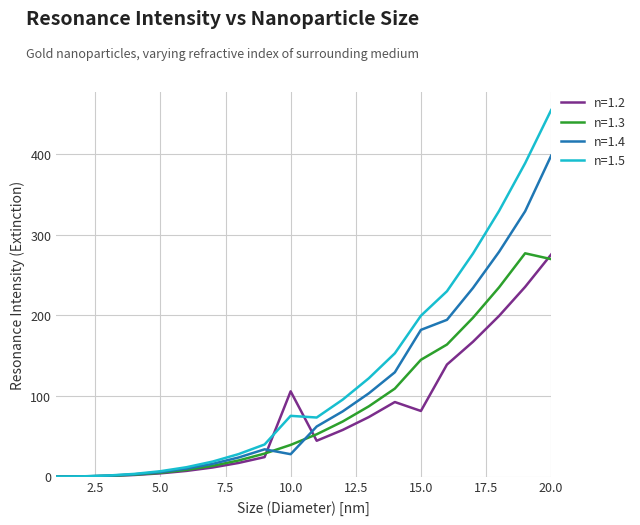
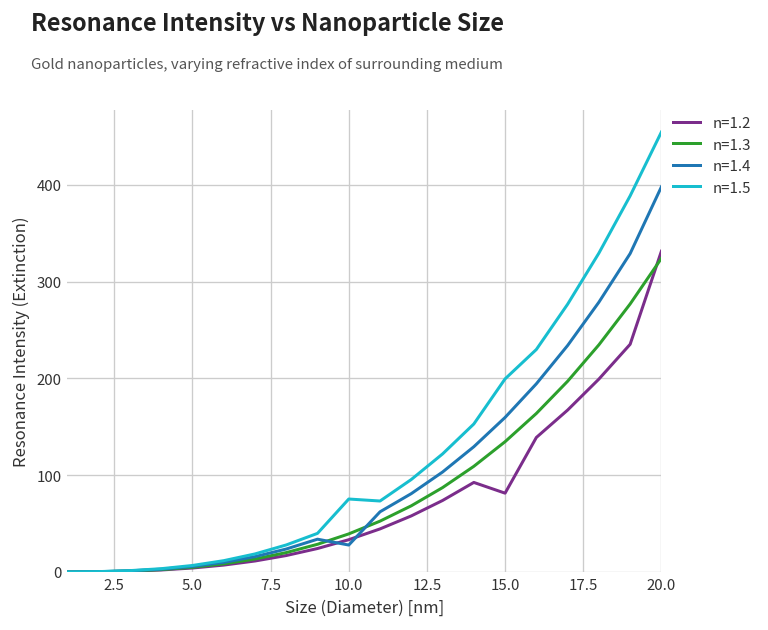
  {
    "n=1.2": {
-     "10.0": 110,
+     "10.0": 30,
      "15.0": 80,
-     "20.0": 280
+     "20.0": 330
    },
    "n=1.3": {
      "10.0": 40,
-     "15.0": 140,
-     "20.0": 270
+     "15.0": 130,
+     "20.0": 320
    },
    "n=1.4": {
      "10.0": 30,
-     "15.0": 180,
+     "15.0": 160,
      "20.0": 400
    },
    "n=1.5": {
      "10.0": 80,
      "15.0": 200,
      "20.0": 450
    }
  }
